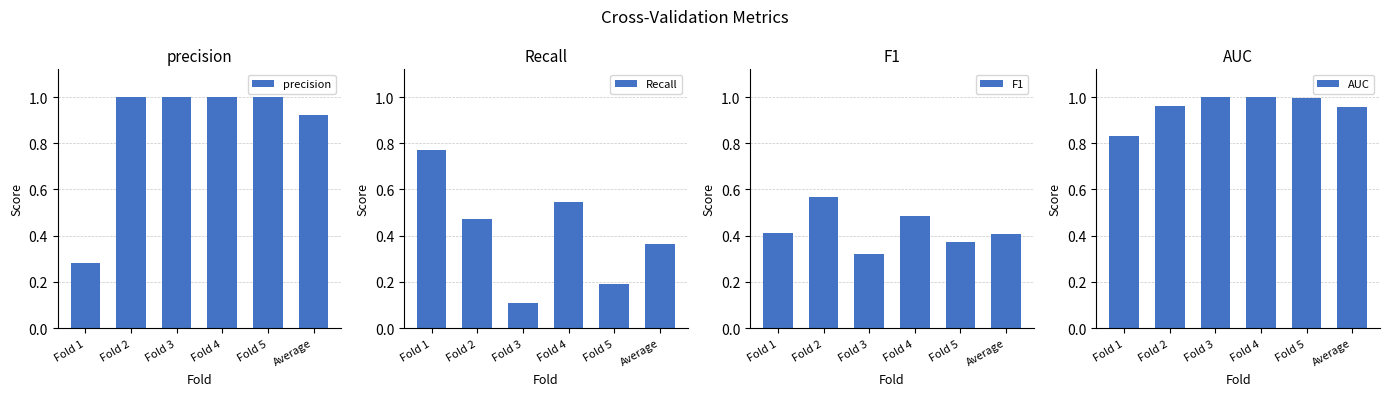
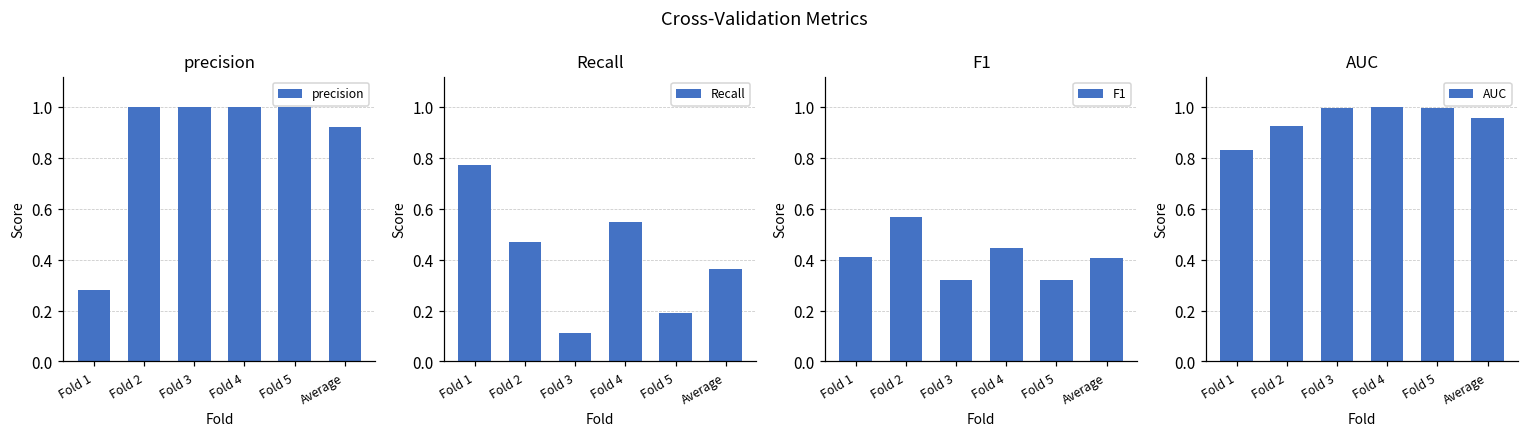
  {
    "precision": {
      "Fold 1": 0.28,
      "Fold 2": 1.00,
      "Fold 3": 1.00,
      "Fold 4": 1.00,
      "Fold 5": 1.00,
      "Average": 0.92
    },
    "Recall": {
      "Fold 1": 0.77,
      "Fold 2": 0.47,
      "Fold 3": 0.11,
      "Fold 4": 0.55,
      "Fold 5": 0.19,
      "Average": 0.36
    },
    "F1": {
      "Fold 1": 0.41,
      "Fold 2": 0.57,
      "Fold 3": 0.32,
-     "Fold 4": 0.48,
-     "Fold 5": 0.37,
+     "Fold 4": 0.45,
+     "Fold 5": 0.32,
      "Average": 0.41
    },
    "AUC": {
      "Fold 1": 0.83,
-     "Fold 2": 0.96,
+     "Fold 2": 0.92,
      "Fold 3": 1.00,
      "Fold 4": 1.00,
      "Fold 5": 1.00,
      "Average": 0.96
    }
  }
